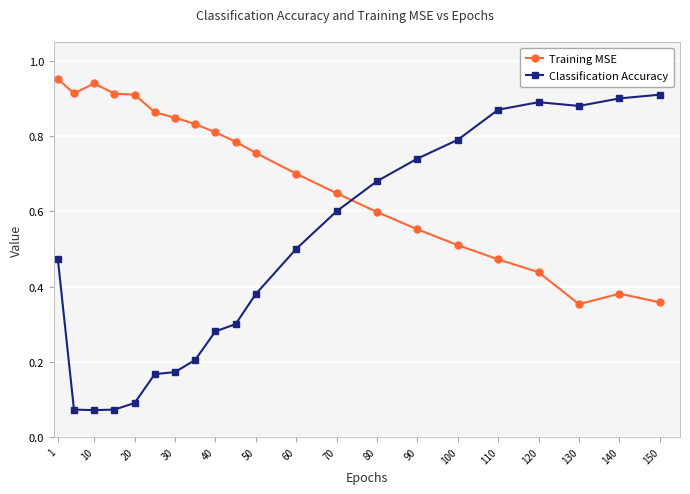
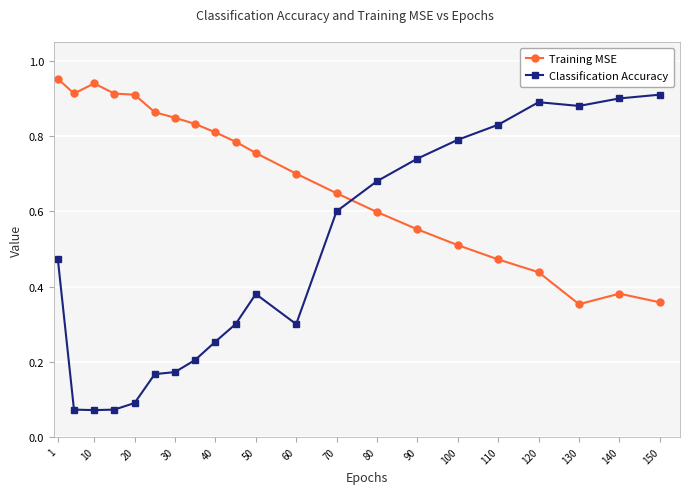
  {
    "Training MSE": {
      "1": 0.95,
      "10": 0.94,
      "20": 0.91,
      "30": 0.85,
      "40": 0.81,
      "50": 0.76,
      "60": 0.70,
      "70": 0.65,
      "80": 0.60,
      "90": 0.55,
      "100": 0.51,
      "110": 0.47,
      "120": 0.44,
      "130": 0.35,
      "140": 0.38,
      "150": 0.36
    },
    "Classification Accuracy": {
      "1": 0.47,
      "10": 0.07,
      "20": 0.09,
      "30": 0.17,
-     "40": 0.28,
+     "40": 0.25,
      "50": 0.38,
-     "60": 0.5,
+     "60": 0.3,
      "70": 0.60,
      "80": 0.68,
      "90": 0.74,
      "100": 0.79,
-     "110": 0.87,
+     "110": 0.83,
      "120": 0.89,
      "130": 0.88,
      "140": 0.90,
      "150": 0.91
    }
  }
